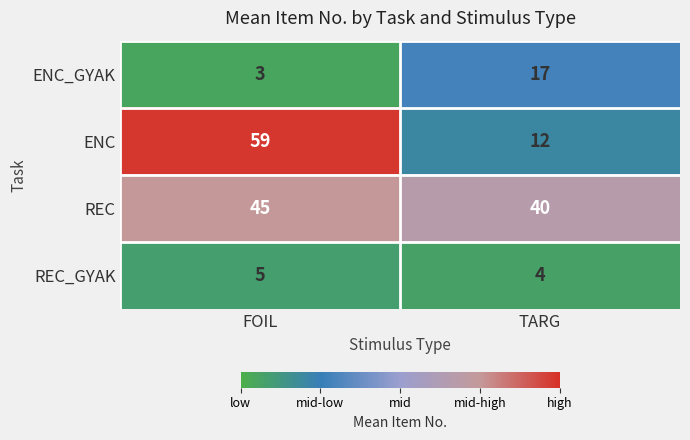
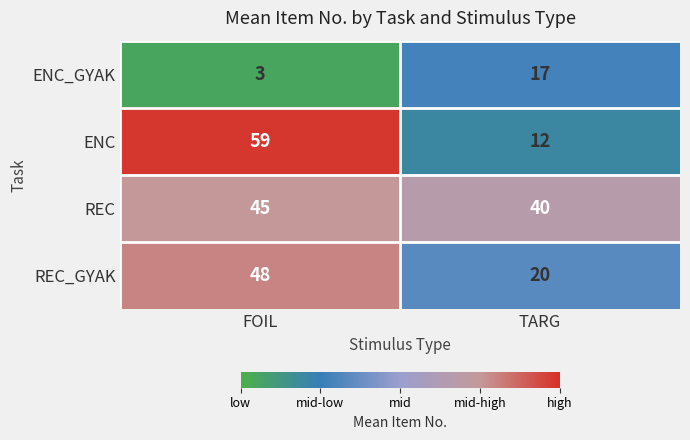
  {
    "ENC_GYAK": {
      "FOIL": 3,
      "TARG": 17
    },
    "ENC": {
      "FOIL": 59,
      "TARG": 12
    },
    "REC": {
      "FOIL": 45,
      "TARG": 40
    },
    "REC_GYAK": {
-     "FOIL": 5,
-     "TARG": 4
+     "FOIL": 48,
+     "TARG": 20
    }
  }
